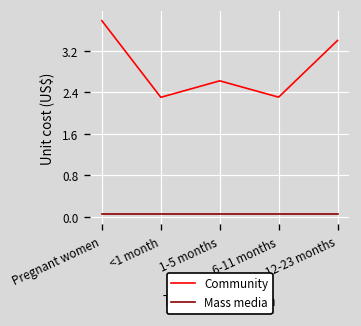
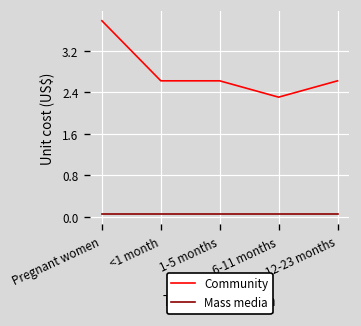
  {
    "Community": {
      "Pregnant women": 3.8,
-     "<1 month": 2.3,
+     "<1 month": 2.6,
      "1-5 months": 2.6,
      "6-11 months": 2.3,
-     "12-23 months": 3.4
+     "12-23 months": 2.6
    },
    "Mass media": {
      "Pregnant women": 0.1,
      "<1 month": 0.1,
      "1-5 months": 0.1,
      "6-11 months": 0.1,
      "12-23 months": 0.1
    }
  }
